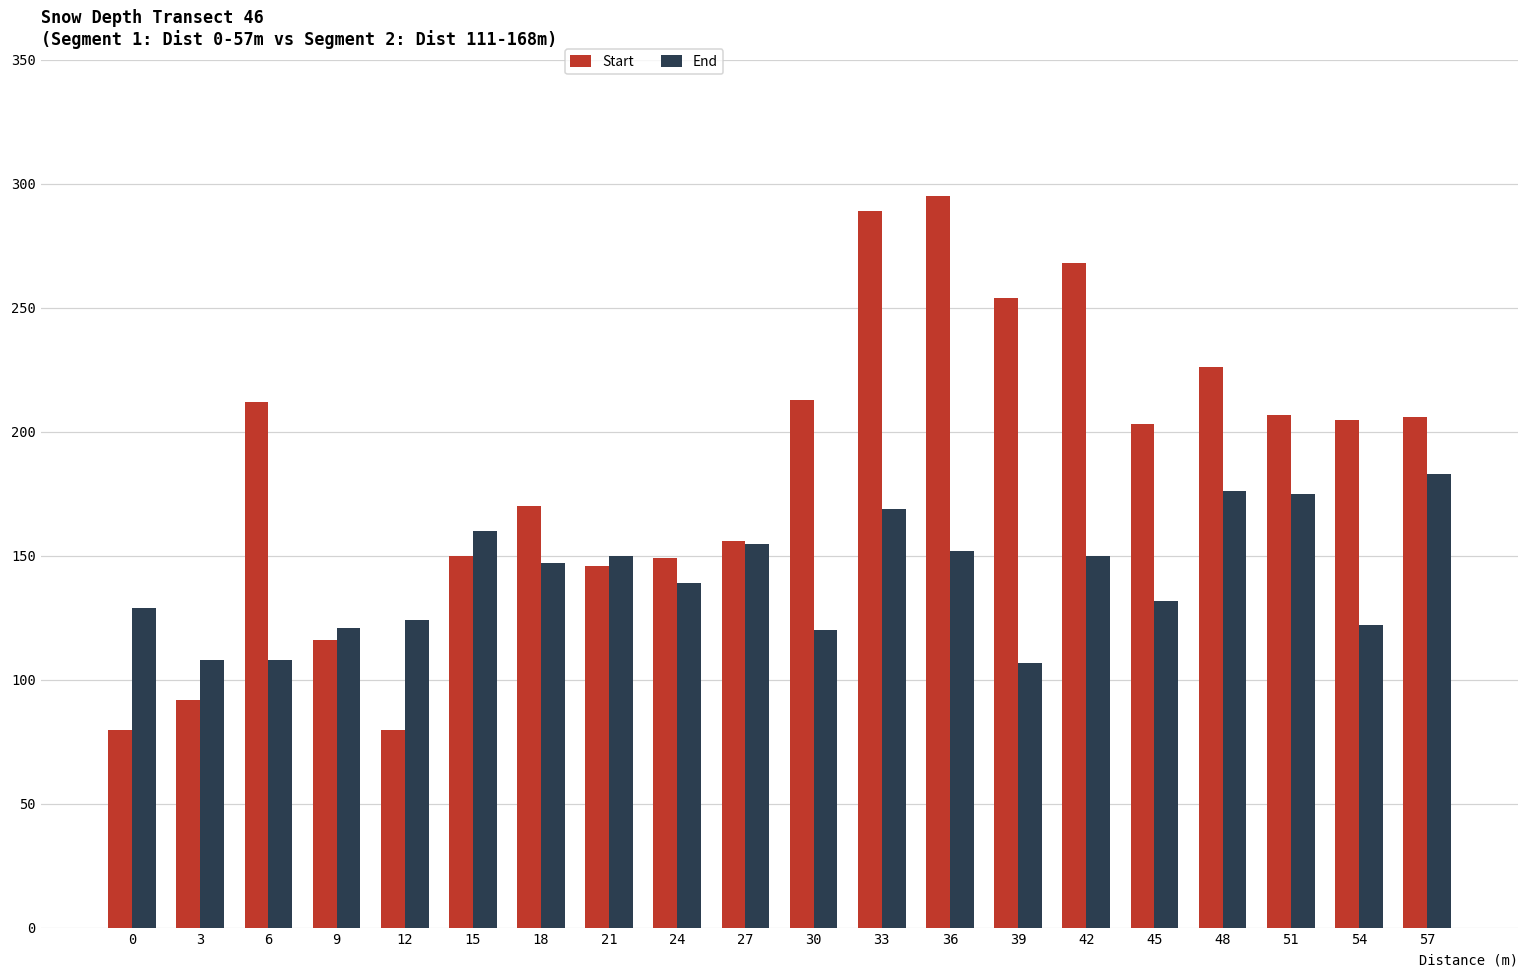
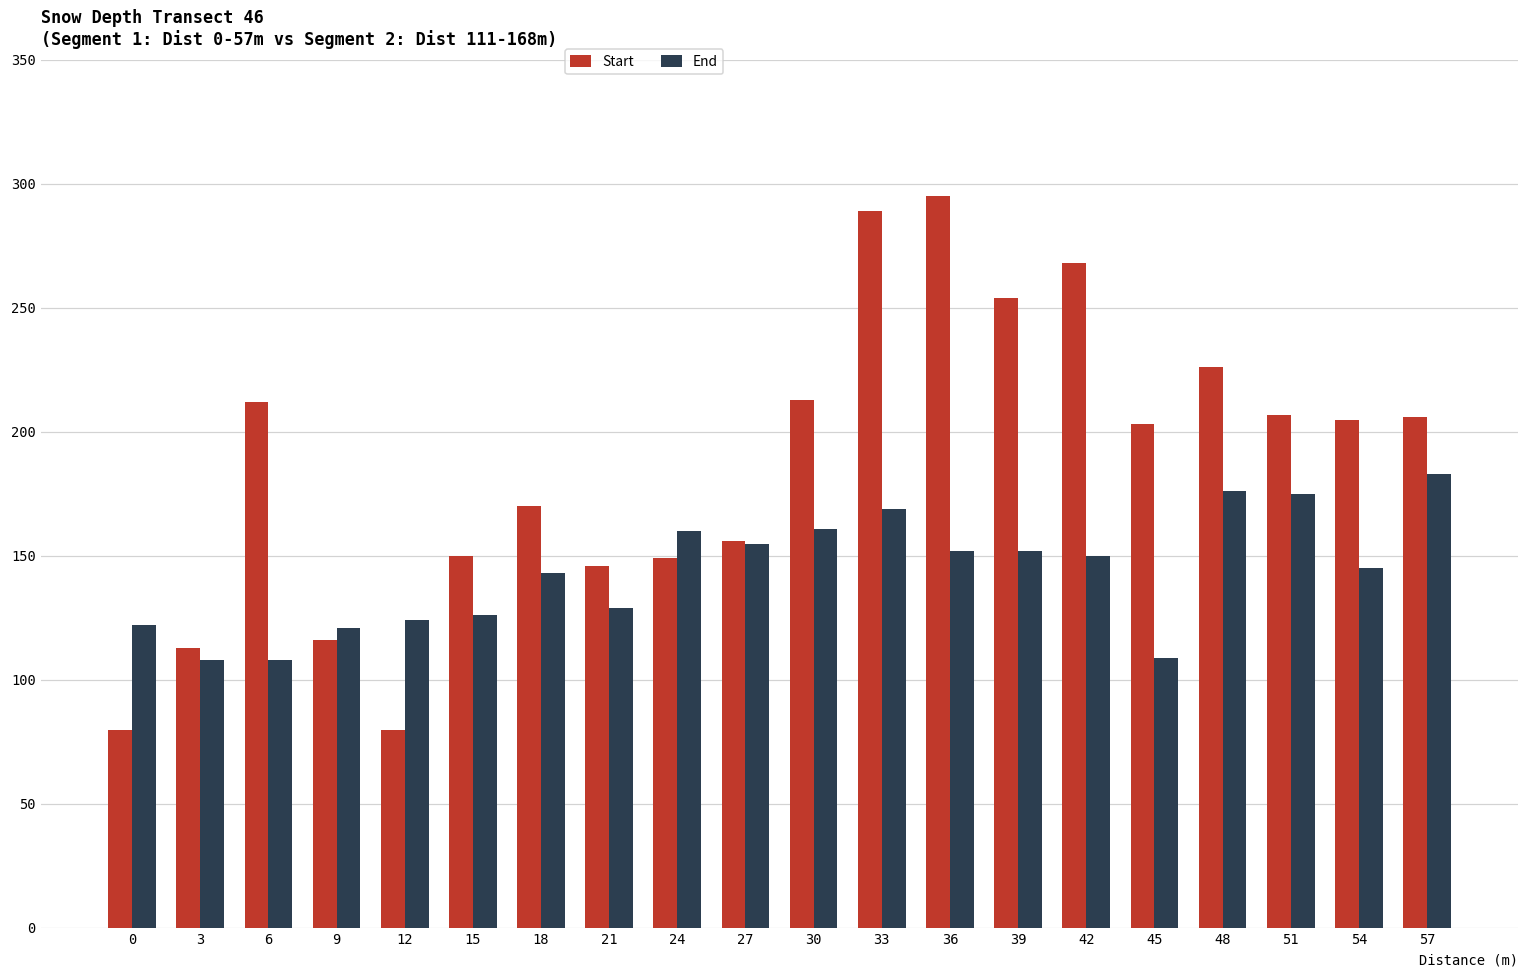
  {
    "Start": {
      "0": 80,
-     "3": 92,
+     "3": 113,
      "6": 212,
      "9": 116,
      "12": 80,
      "15": 150,
      "18": 170,
      "21": 146,
      "24": 149,
      "27": 156,
      "30": 213,
      "33": 289,
      "36": 295,
      "39": 254,
      "42": 268,
      "45": 203,
      "48": 226,
      "51": 207,
      "54": 205,
      "57": 206
    },
    "End": {
-     "0": 129,
+     "0": 122,
      "3": 108,
      "6": 108,
      "9": 121,
      "12": 124,
-     "15": 160,
-     "18": 147,
-     "21": 150,
-     "24": 139,
+     "15": 126,
+     "18": 143,
+     "21": 129,
+     "24": 160,
      "27": 155,
-     "30": 120,
+     "30": 161,
      "33": 169,
      "36": 152,
-     "39": 107,
+     "39": 152,
      "42": 150,
-     "45": 132,
+     "45": 109,
      "48": 176,
      "51": 175,
-     "54": 122,
+     "54": 145,
      "57": 183
    }
  }
